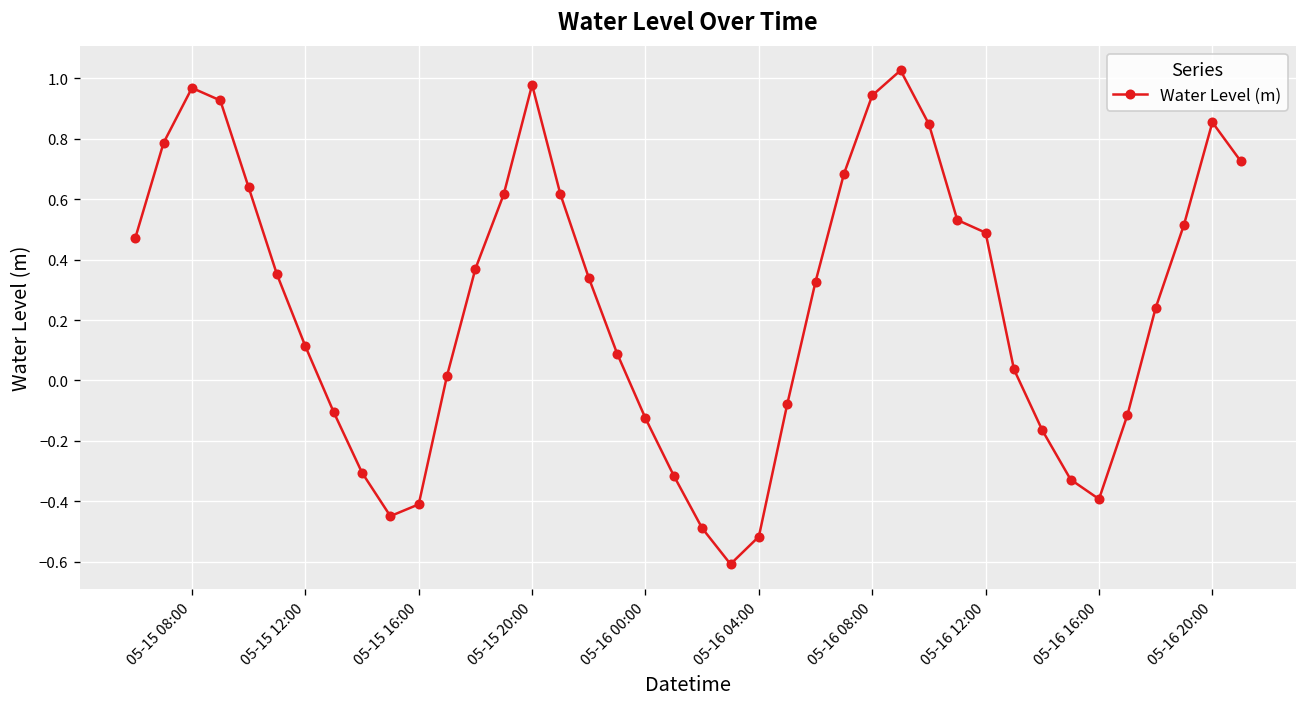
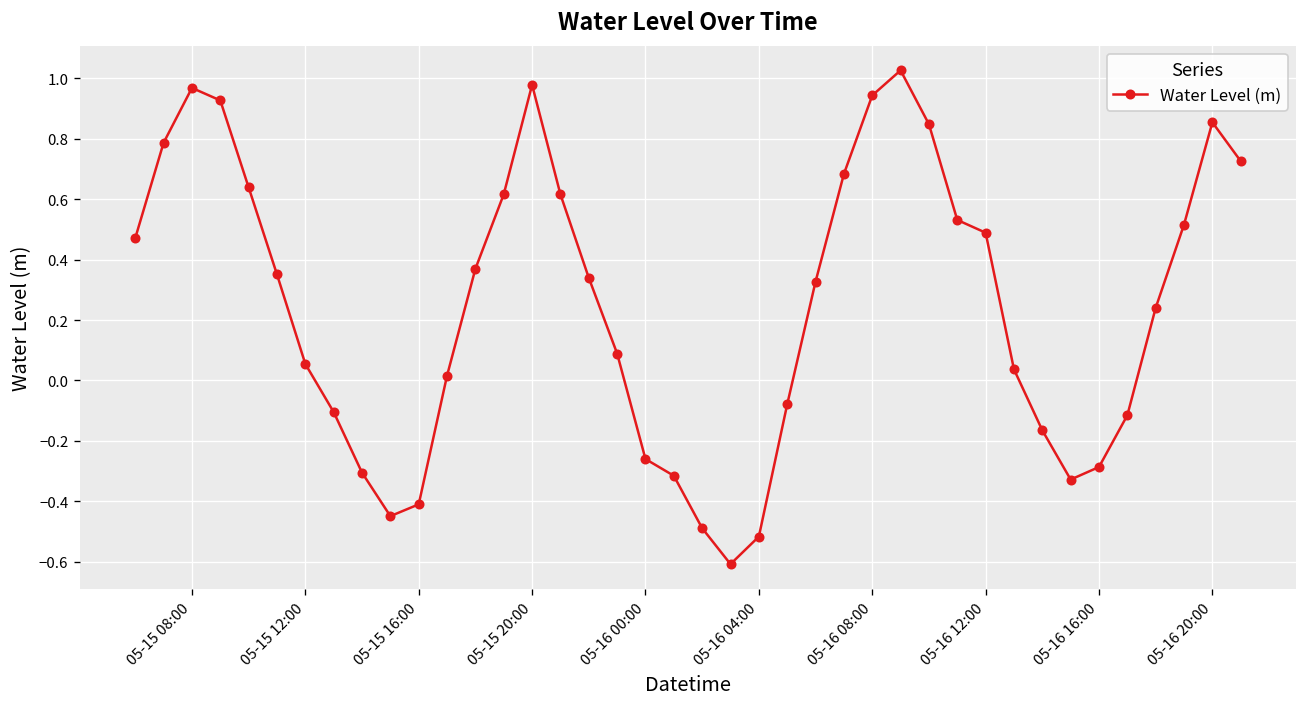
  {
    "05-15 08:00": 0.97,
-   "05-15 12:00": 0.11,
+   "05-15 12:00": 0.05,
    "05-15 16:00": -0.41,
    "05-15 20:00": 0.98,
-   "05-16 00:00": -0.13,
+   "05-16 00:00": -0.26,
    "05-16 04:00": -0.52,
    "05-16 08:00": 0.94,
    "05-16 12:00": 0.49,
-   "05-16 16:00": -0.39,
+   "05-16 16:00": -0.29,
    "05-16 20:00": 0.85
  }
